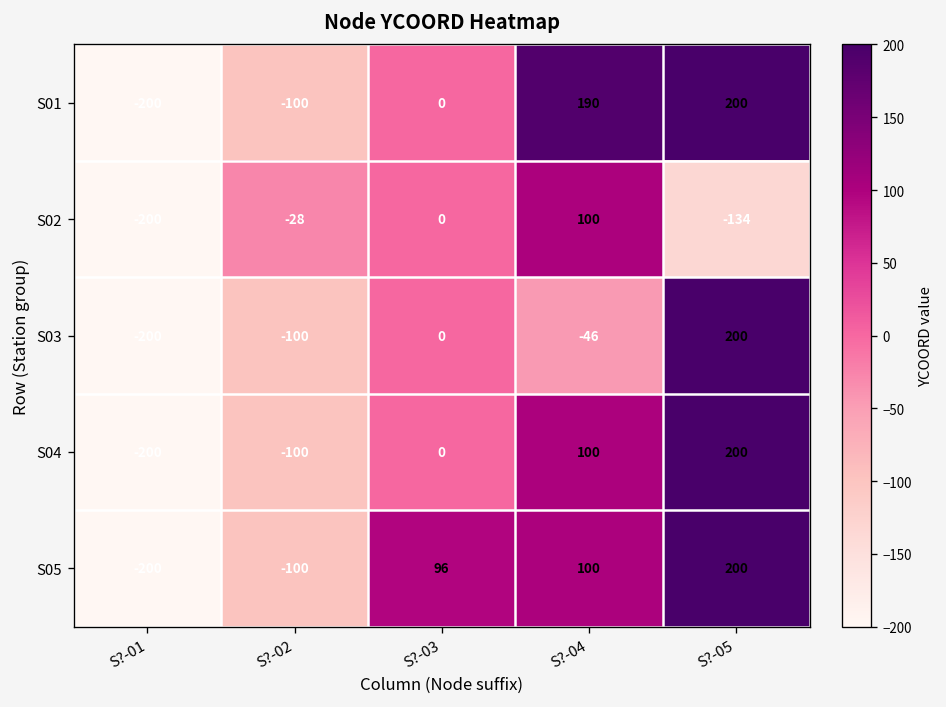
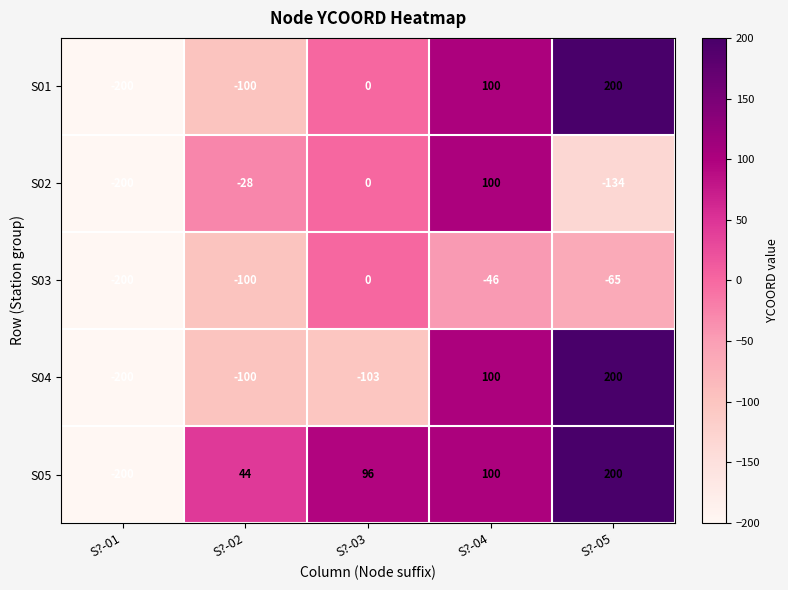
  {
    "S01": {
      "S?-02": -100,
      "S?-03": 0,
-     "S?-04": 190,
+     "S?-04": 100,
      "S?-05": 200
    },
    "S02": {
      "S?-02": -28,
      "S?-03": 0,
      "S?-04": 100
    },
    "S03": {
      "S?-02": -100,
      "S?-03": 0,
      "S?-04": -46,
-     "S?-05": 200
+     "S?-05": -65
    },
    "S04": {
      "S?-02": -100,
-     "S?-03": 0,
+     "S?-03": -103,
      "S?-04": 100,
      "S?-05": 200
    },
    "S05": {
-     "S?-02": -100,
+     "S?-02": 44,
      "S?-03": 96,
      "S?-04": 100,
      "S?-05": 200
    }
  }
